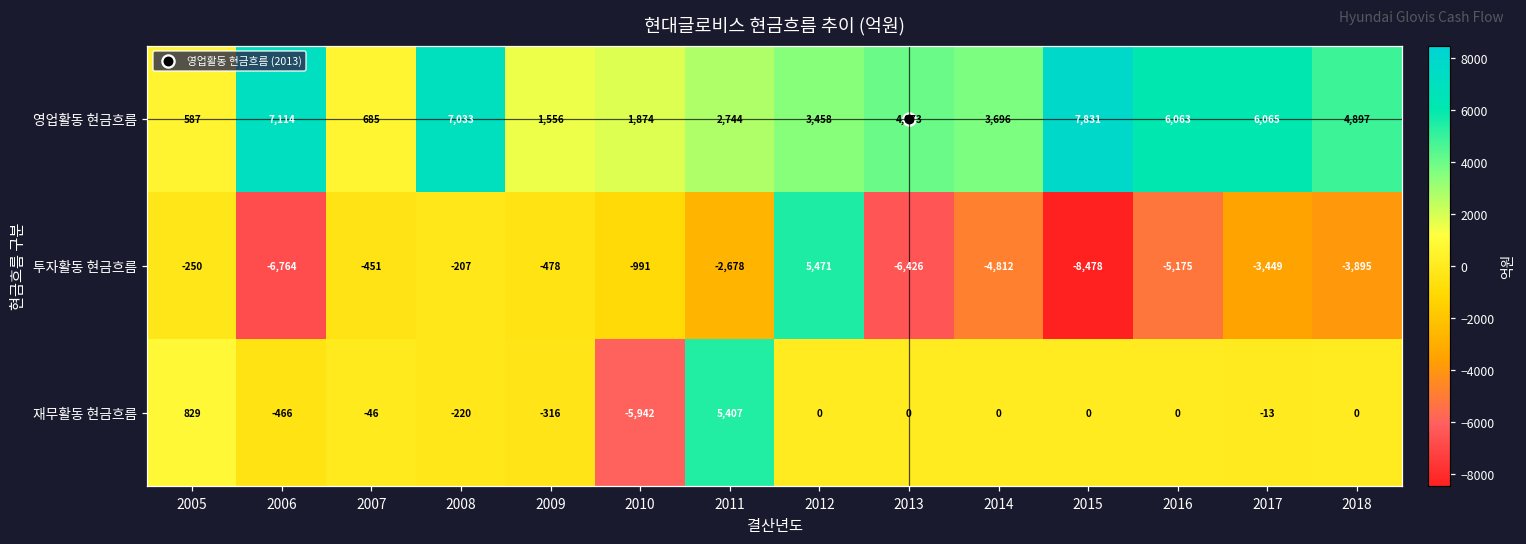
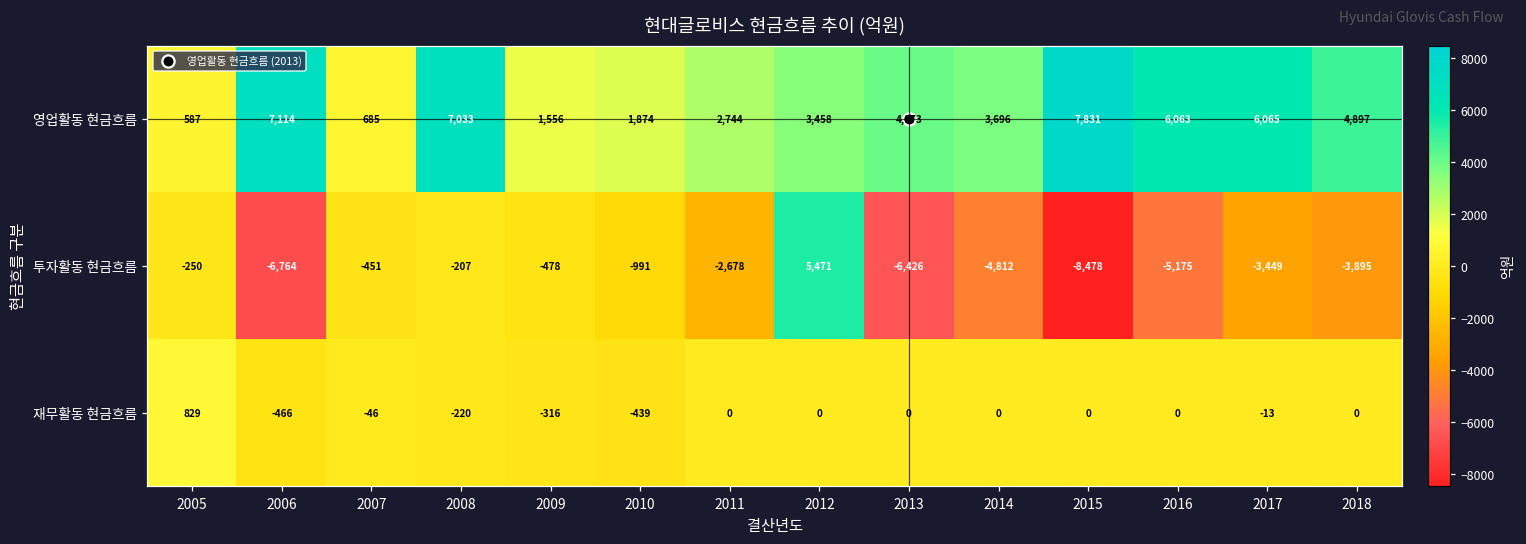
  {
    "영업활동 현금흐름": {
      "2005": "587",
      "2006": "7,114",
      "2007": "685",
      "2008": "7,033",
      "2009": "1,556",
      "2010": "1,874",
      "2011": "2,744",
      "2012": "3,458",
      "2014": "3,696",
      "2015": "7,831",
      "2016": "6,063",
      "2017": "6,065",
      "2018": "4,897"
    },
    "투자활동 현금흐름": {
      "2005": "-250",
      "2006": "-6,764",
      "2007": "-451",
      "2008": "-207",
      "2009": "-478",
      "2010": "-991",
      "2011": "-2,678",
      "2012": "5,471",
      "2013": "-6,426",
      "2014": "-4,812",
      "2015": "-8,478",
      "2016": "-5,175",
      "2017": "-3,449",
      "2018": "-3,895"
    },
    "재무활동 현금흐름": {
      "2005": "829",
      "2006": "-466",
      "2007": "-46",
      "2008": "-220",
      "2009": "-316",
-     "2010": "-5,942",
-     "2011": "5,407",
+     "2010": "-439",
+     "2011": "0",
      "2012": "0",
      "2013": "0",
      "2014": "0",
      "2015": "0",
      "2016": "0",
      "2017": "-13",
      "2018": "0"
    }
  }
